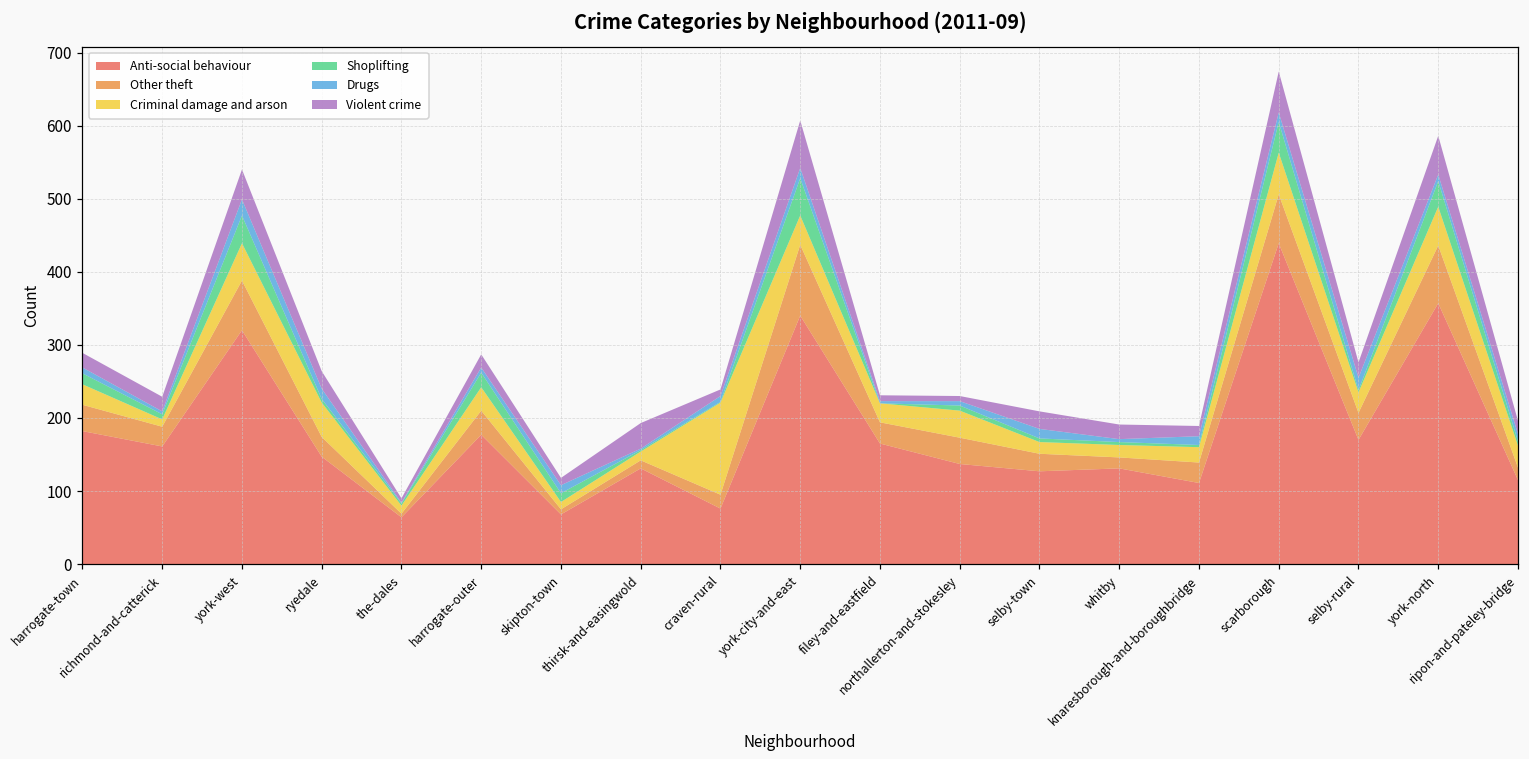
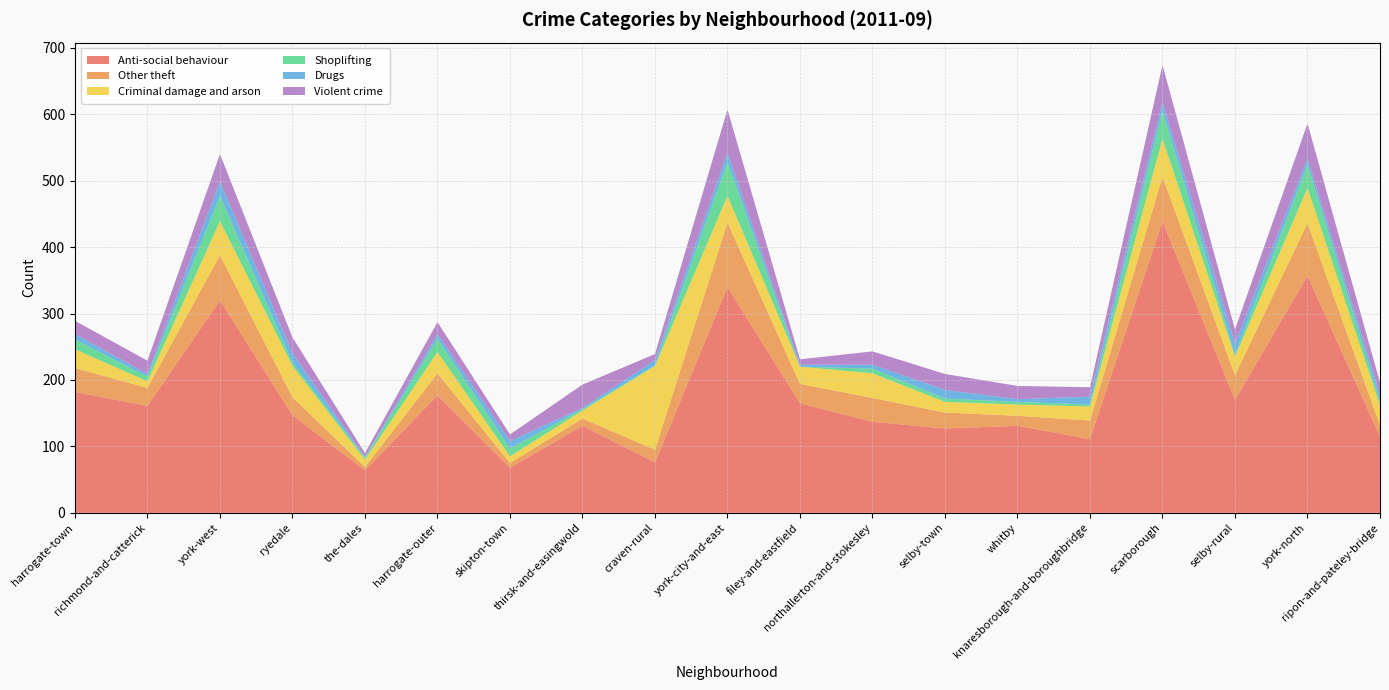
  {
    "Criminal damage and arson": {
      "harrogate-town": 30,
      "richmond-and-catterick": 10,
      "york-west": 50,
      "ryedale": 50,
      "harrogate-outer": 30,
      "skipton-town": 10,
      "york-city-and-east": 40,
      "northallerton-and-stokesley": 40,
      "selby-town": 20,
      "whitby": 20,
      "scarborough": 60,
      "york-north": 50,
      "ripon-and-pateley-bridge": 30
    },
    "Shoplifting": {
      "harrogate-town": 20,
      "richmond-and-catterick": 10,
      "york-west": 40,
      "ryedale": 10,
      "harrogate-outer": 20,
      "skipton-town": 10,
      "york-city-and-east": 50,
      "northallerton-and-stokesley": 10,
      "selby-town": 10,
      "whitby": 0,
      "scarborough": 40,
      "york-north": 40,
      "ripon-and-pateley-bridge": 10
    },
    "Drugs": {
      "harrogate-town": 10,
      "richmond-and-catterick": 0,
      "york-west": 20,
      "ryedale": 10,
      "harrogate-outer": 10,
      "skipton-town": 10,
      "craven-rural": 10,
      "york-city-and-east": 10,
      "northallerton-and-stokesley": 10,
      "selby-town": 10,
      "whitby": 0,
      "knaresborough-and-boroughbridge": 10,
      "scarborough": 10,
      "selby-rural": 20,
      "york-north": 10,
      "ripon-and-pateley-bridge": 10
    },
    "Violent crime": {
      "harrogate-town": 20,
      "richmond-and-catterick": 20,
      "york-west": 40,
      "ryedale": 20,
      "the-dales": 10,
      "harrogate-outer": 20,
      "skipton-town": 10,
      "thirsk-and-easingwold": 40,
      "craven-rural": 10,
      "york-city-and-east": 70,
      "filey-and-eastfield": 10,
-     "northallerton-and-stokesley": 10,
+     "northallerton-and-stokesley": 20,
      "selby-town": 20,
      "whitby": 20,
      "knaresborough-and-boroughbridge": 10,
      "scarborough": 60,
      "selby-rural": 20,
      "york-north": 50,
      "ripon-and-pateley-bridge": 20
    }
  }
